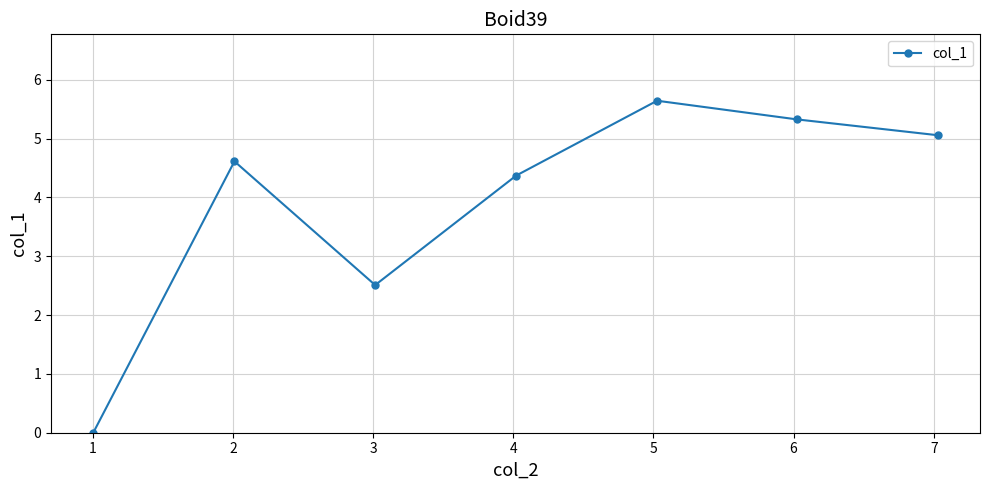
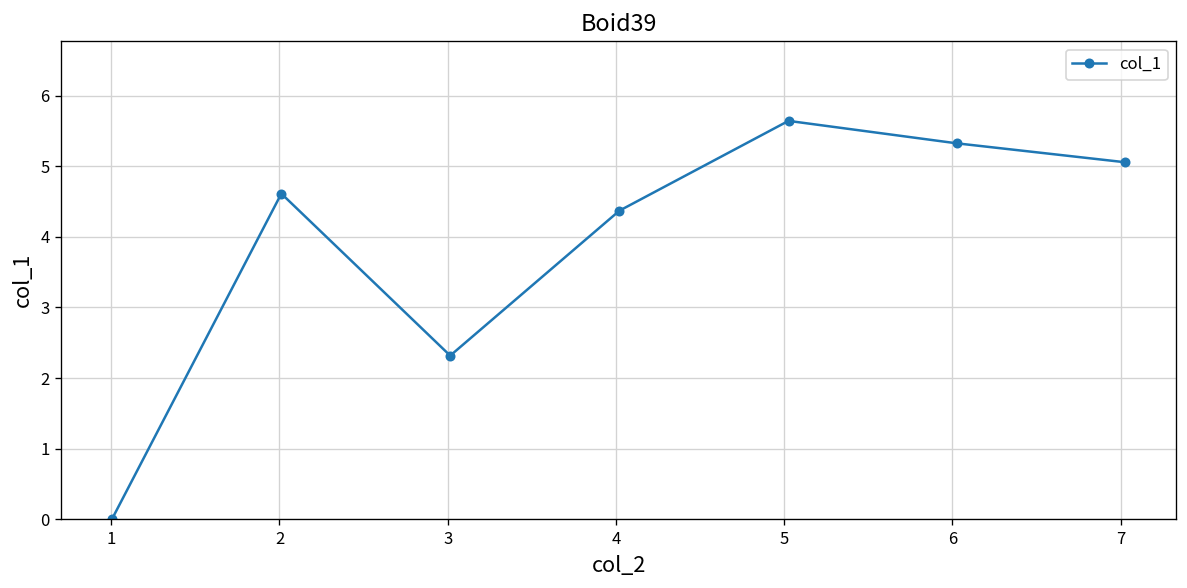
  {
    "1": 0.0,
    "2": 4.6,
-   "3": 2.5
+   "3": 2.3
  }
